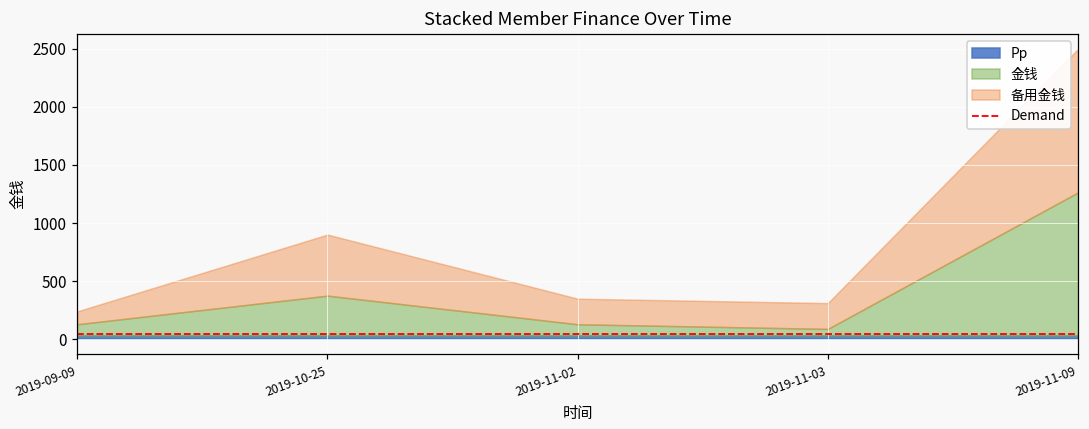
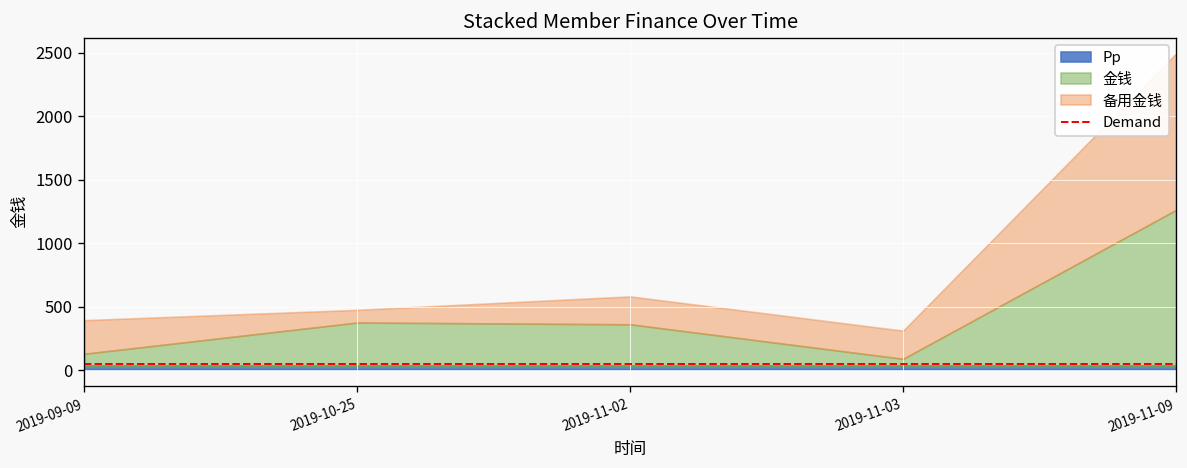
  {
    "金钱": {
      "2019-09-09": 100,
      "2019-10-25": 350,
-     "2019-11-02": 100,
+     "2019-11-02": 330,
      "2019-11-03": 60,
      "2019-11-09": 1230
    },
    "备用金钱": {
-     "2019-09-09": 110,
-     "2019-10-25": 530,
+     "2019-09-09": 270,
+     "2019-10-25": 100,
      "2019-11-02": 220,
      "2019-11-03": 220,
      "2019-11-09": 1230
    }
  }
